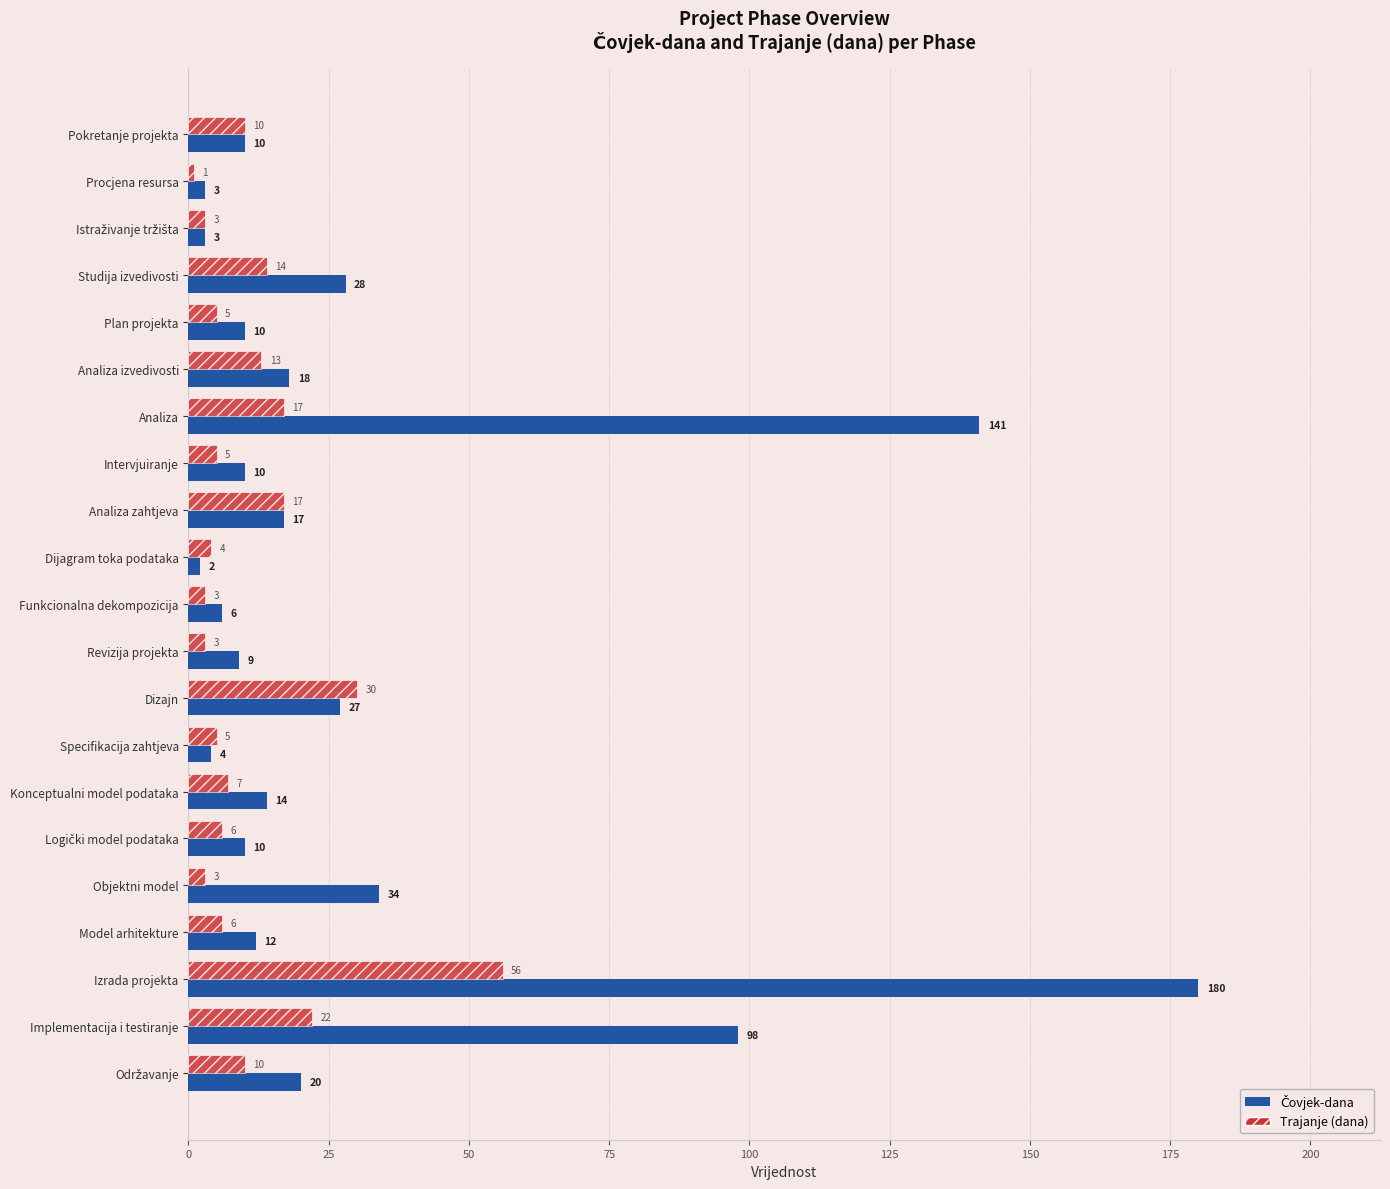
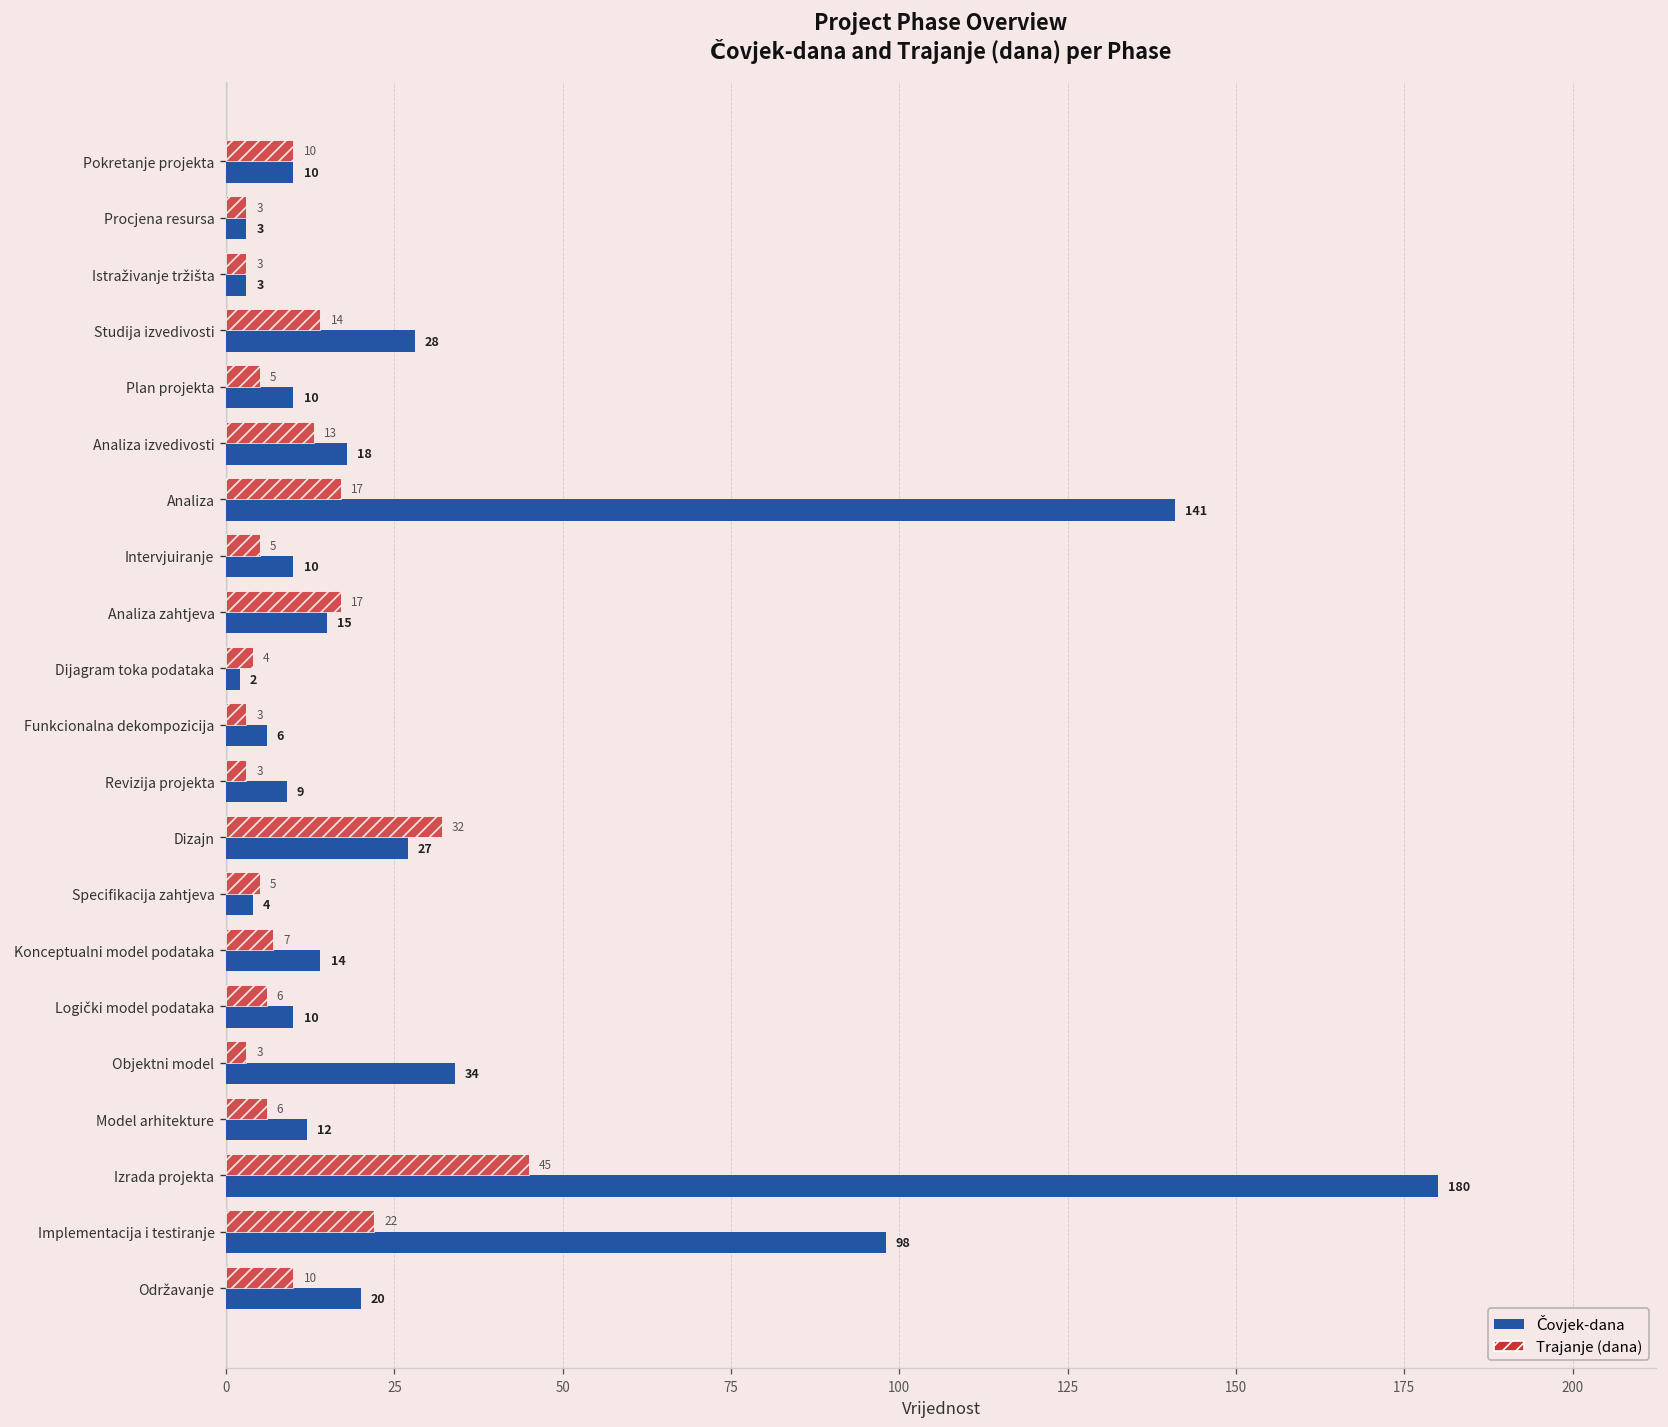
  {
    "Čovjek-dana": {
      "Pokretanje projekta": 10,
      "Procjena resursa": 3,
      "Istraživanje tržišta": 3,
      "Studija izvedivosti": 28,
      "Plan projekta": 10,
      "Analiza izvedivosti": 18,
      "Analiza": 141,
      "Intervjuiranje": 10,
-     "Analiza zahtjeva": 17,
+     "Analiza zahtjeva": 15,
      "Dijagram toka podataka": 2,
      "Funkcionalna dekompozicija": 6,
      "Revizija projekta": 9,
      "Dizajn": 27,
      "Specifikacija zahtjeva": 4,
      "Konceptualni model podataka": 14,
      "Logički model podataka": 10,
      "Objektni model": 34,
      "Model arhitekture": 12,
      "Izrada projekta": 180,
      "Implementacija i testiranje": 98,
      "Održavanje": 20
    },
    "Trajanje (dana)": {
      "Pokretanje projekta": 10,
-     "Procjena resursa": 1,
+     "Procjena resursa": 3,
      "Istraživanje tržišta": 3,
      "Studija izvedivosti": 14,
      "Plan projekta": 5,
      "Analiza izvedivosti": 13,
      "Analiza": 17,
      "Intervjuiranje": 5,
      "Analiza zahtjeva": 17,
      "Dijagram toka podataka": 4,
      "Funkcionalna dekompozicija": 3,
      "Revizija projekta": 3,
-     "Dizajn": 30,
+     "Dizajn": 32,
      "Specifikacija zahtjeva": 5,
      "Konceptualni model podataka": 7,
      "Logički model podataka": 6,
      "Objektni model": 3,
      "Model arhitekture": 6,
-     "Izrada projekta": 56,
+     "Izrada projekta": 45,
      "Implementacija i testiranje": 22,
      "Održavanje": 10
    }
  }
